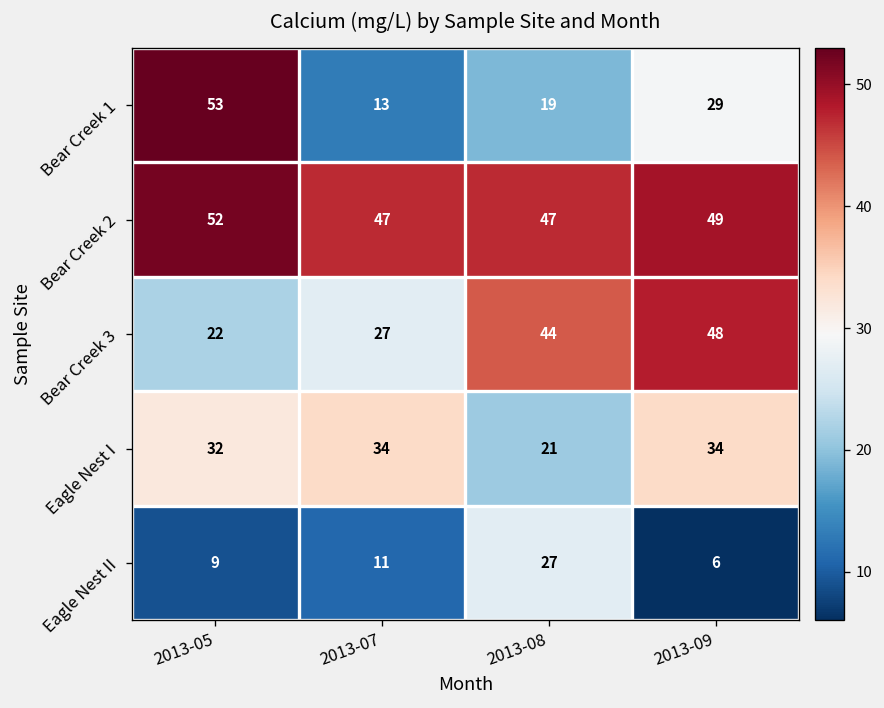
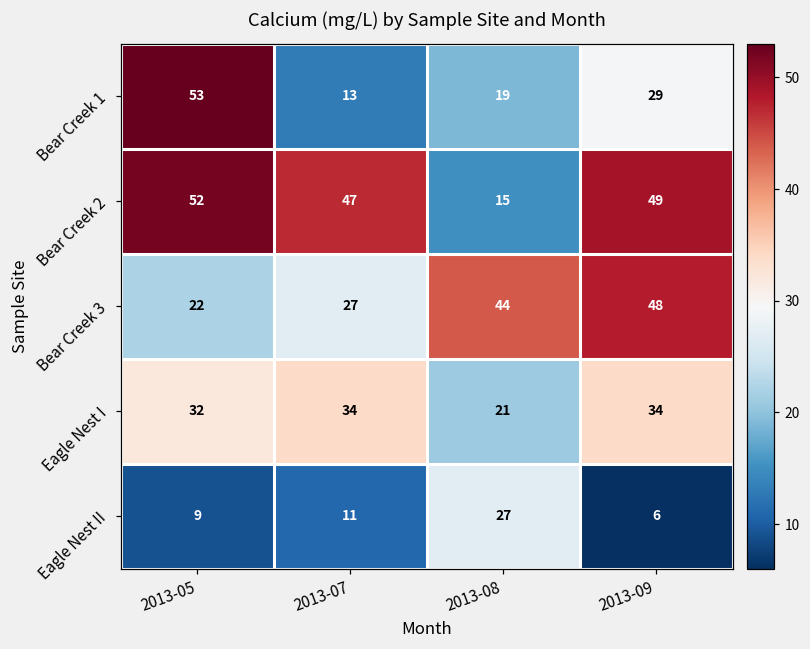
  {
    "Bear Creek 1": {
      "2013-05": 53,
      "2013-07": 13,
      "2013-08": 19,
      "2013-09": 29
    },
    "Bear Creek 2": {
      "2013-05": 52,
      "2013-07": 47,
-     "2013-08": 47,
+     "2013-08": 15,
      "2013-09": 49
    },
    "Bear Creek 3": {
      "2013-05": 22,
      "2013-07": 27,
      "2013-08": 44,
      "2013-09": 48
    },
    "Eagle Nest I": {
      "2013-05": 32,
      "2013-07": 34,
      "2013-08": 21,
      "2013-09": 34
    },
    "Eagle Nest II": {
      "2013-05": 9,
      "2013-07": 11,
      "2013-08": 27,
      "2013-09": 6
    }
  }
